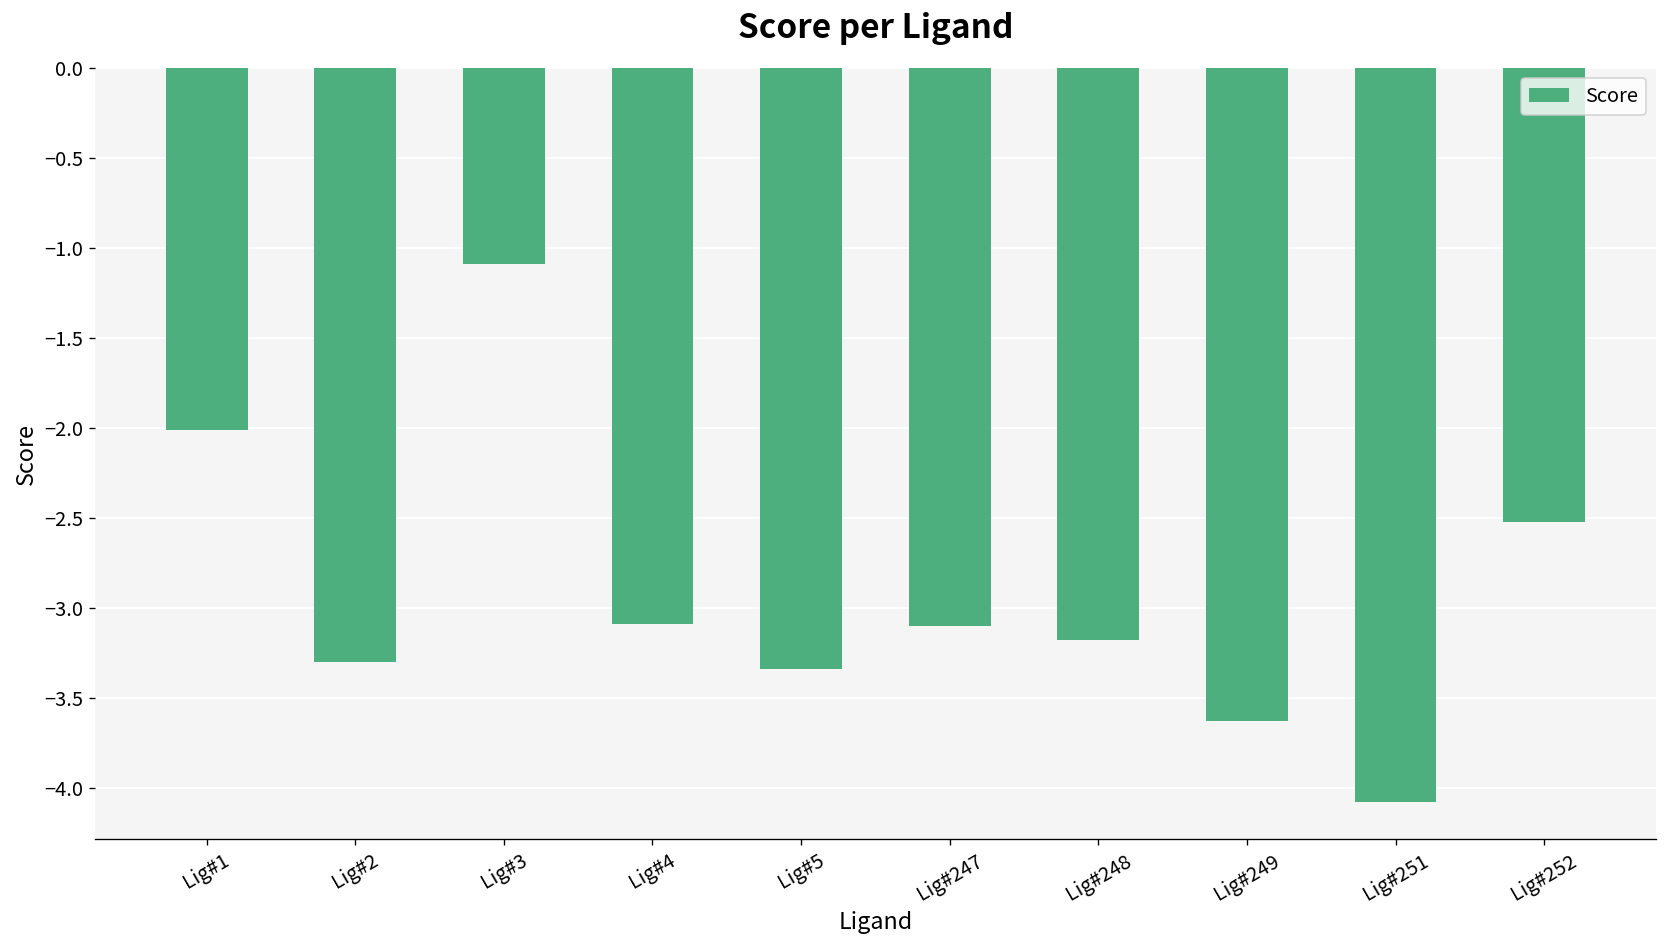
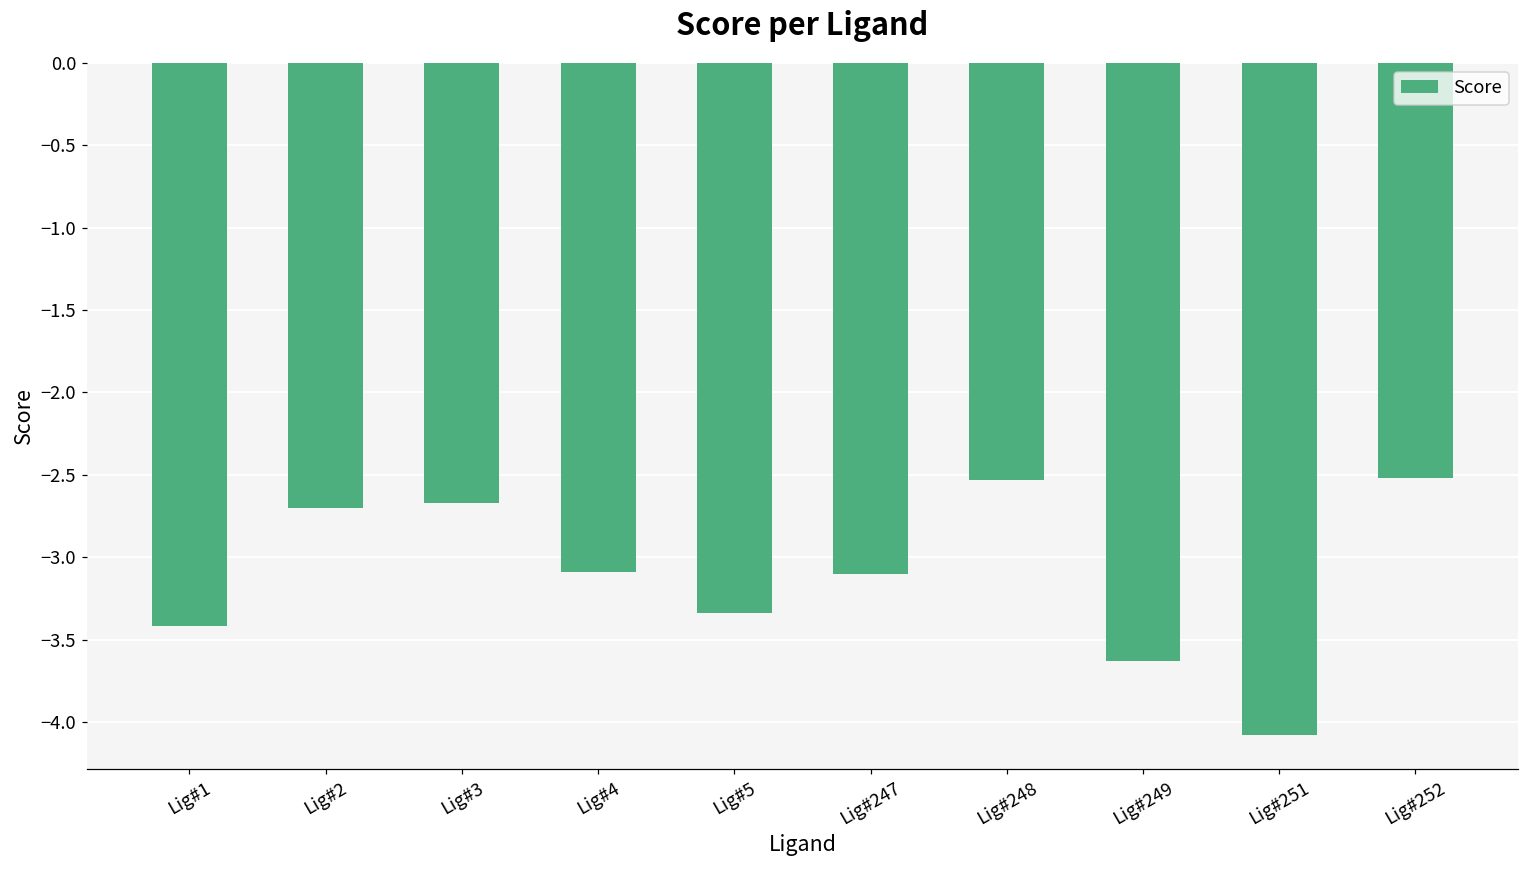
  {
-   "Lig#1": -2.01,
-   "Lig#2": -3.3,
-   "Lig#3": -1.09,
+   "Lig#1": -3.42,
+   "Lig#2": -2.7,
+   "Lig#3": -2.67,
    "Lig#4": -3.09,
    "Lig#5": -3.34,
    "Lig#247": -3.10,
-   "Lig#248": -3.18,
+   "Lig#248": -2.53,
    "Lig#249": -3.63,
    "Lig#251": -4.08,
    "Lig#252": -2.52
  }
